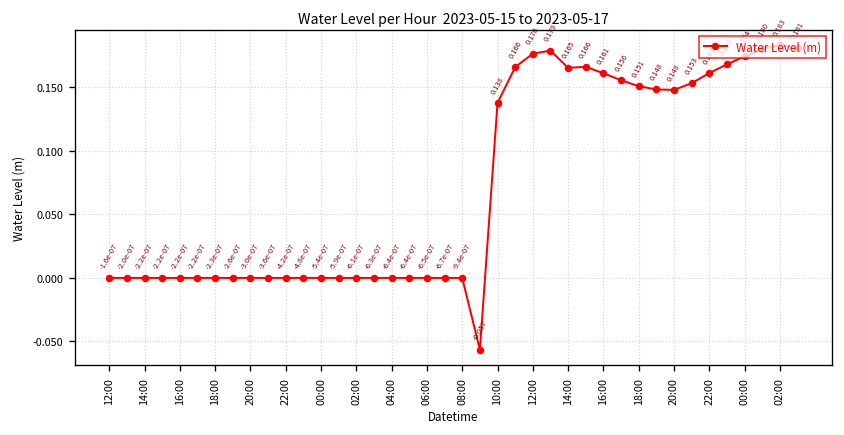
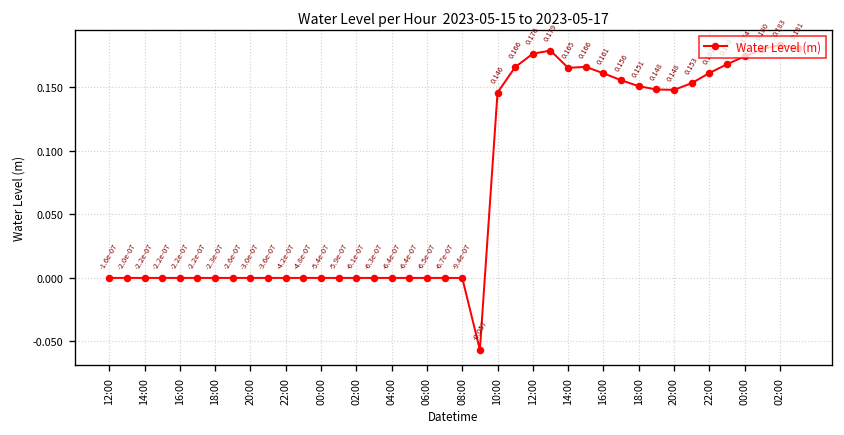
  {
-   "10:00": 0.138
+   "10:00": 0.146
  }
